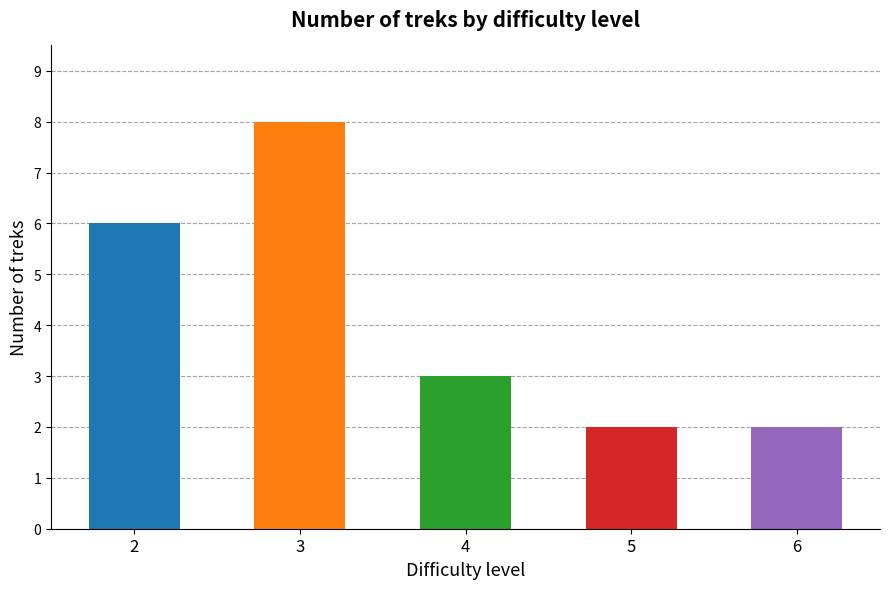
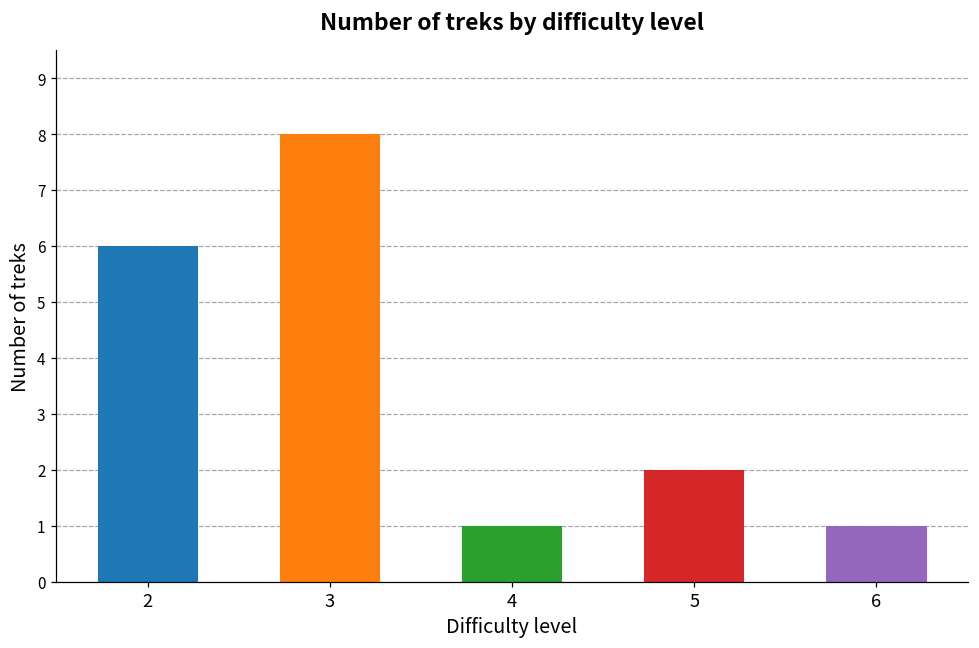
  {
    "2": 6,
    "3": 8,
-   "4": 3,
+   "4": 1,
    "5": 2,
-   "6": 2
+   "6": 1
  }
